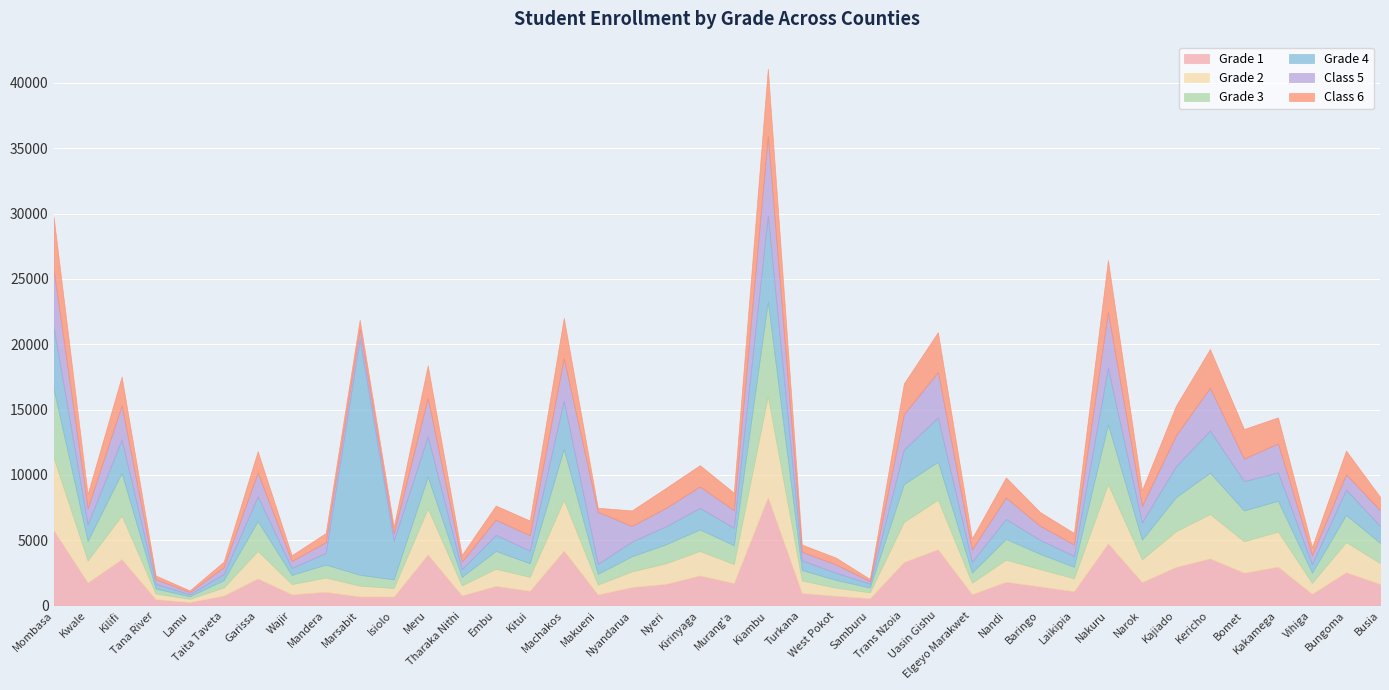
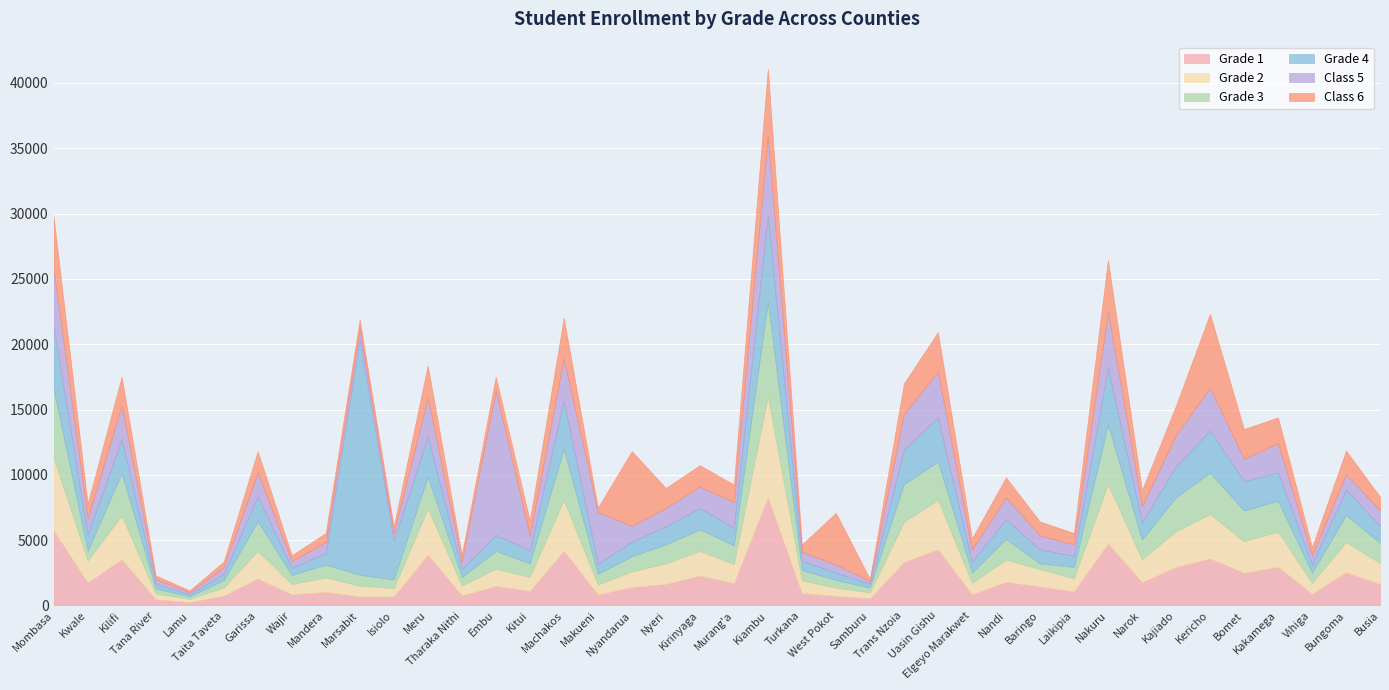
  {
    "Grade 3": {
      "Mombasa": 5300,
-     "Kwale": 1500,
+     "Kwale": 700,
      "Kilifi": 3300,
      "Tana River": 400,
      "Taita Taveta": 600,
      "Garissa": 2300,
      "Wajir": 700,
      "Mandera": 1000,
      "Marsabit": 800,
      "Isiolo": 700,
      "Meru": 2400,
      "Tharaka Nithi": 600,
      "Embu": 1400,
      "Kitui": 1000,
      "Machakos": 3900,
      "Makueni": 800,
      "Nyandarua": 1200,
      "Nyeri": 1400,
      "Kirinyaga": 1600,
      "Murang'a": 1400,
      "Kiambu": 7200,
      "Turkana": 800,
      "West Pokot": 600,
      "Samburu": 400,
      "Trans Nzoia": 2900,
      "Uasin Gishu": 2900,
      "Elgeyo Marakwet": 800,
      "Nandi": 1600,
-     "Baringo": 1200,
+     "Baringo": 400,
      "Laikipia": 900,
      "Nakuru": 4600,
      "Narok": 1500,
      "Kajiado": 2600,
      "Kericho": 3200,
      "Bomet": 2400,
      "Kakamega": 2400,
      "Vihiga": 800,
      "Bungoma": 2100,
      "Busia": 1500
    },
    "Grade 4": {
      "Mombasa": 4700,
      "Kwale": 1300,
      "Kilifi": 2600,
      "Tana River": 400,
      "Taita Taveta": 500,
      "Garissa": 1900,
      "Wajir": 500,
      "Mandera": 900,
      "Marsabit": 18100,
      "Isiolo": 3000,
      "Meru": 3100,
      "Tharaka Nithi": 600,
      "Embu": 1200,
      "Kitui": 1000,
      "Machakos": 3700,
      "Makueni": 800,
      "Nyandarua": 1100,
      "Nyeri": 1400,
      "Kirinyaga": 1600,
      "Murang'a": 1300,
      "Kiambu": 6600,
      "Turkana": 700,
      "West Pokot": 600,
      "Trans Nzoia": 2600,
      "Uasin Gishu": 3400,
      "Elgeyo Marakwet": 800,
      "Nandi": 1500,
      "Baringo": 1100,
      "Laikipia": 800,
      "Nakuru": 4300,
      "Narok": 1300,
      "Kajiado": 2400,
      "Kericho": 3200,
      "Bomet": 2200,
      "Kakamega": 2200,
      "Vihiga": 700,
      "Bungoma": 1900,
      "Busia": 1300
    },
    "Class 5": {
      "Mombasa": 4400,
      "Kwale": 1200,
      "Kilifi": 2600,
      "Tana River": 300,
      "Taita Taveta": 500,
      "Garissa": 1800,
      "Wajir": 500,
      "Mandera": 800,
      "Marsabit": 800,
      "Isiolo": 600,
      "Meru": 2900,
      "Tharaka Nithi": 600,
-     "Embu": 1200,
+     "Embu": 11000,
      "Kitui": 1200,
      "Machakos": 3200,
      "Makueni": 4000,
      "Nyandarua": 1200,
      "Nyeri": 1400,
      "Kirinyaga": 1600,
-     "Murang'a": 1300,
+     "Murang'a": 2000,
      "Kiambu": 6100,
      "Turkana": 700,
      "West Pokot": 600,
      "Trans Nzoia": 2700,
      "Uasin Gishu": 3500,
      "Elgeyo Marakwet": 900,
      "Nandi": 1600,
      "Baringo": 1100,
      "Laikipia": 900,
      "Nakuru": 4300,
      "Narok": 1300,
      "Kajiado": 2400,
      "Kericho": 3300,
      "Bomet": 1700,
      "Kakamega": 2200,
      "Vihiga": 700,
      "Bungoma": 1200,
      "Busia": 1200
    },
    "Class 6": {
      "Mombasa": 4100,
      "Kwale": 1100,
      "Kilifi": 2200,
      "Tana River": 300,
      "Taita Taveta": 400,
      "Garissa": 1600,
      "Wajir": 400,
      "Mandera": 700,
      "Marsabit": 700,
      "Isiolo": 500,
      "Meru": 2500,
      "Tharaka Nithi": 500,
      "Embu": 1100,
      "Kitui": 1100,
      "Machakos": 3100,
      "Makueni": 300,
-     "Nyandarua": 1200,
+     "Nyandarua": 5700,
      "Nyeri": 1500,
      "Kirinyaga": 1600,
      "Murang'a": 1300,
      "Kiambu": 5200,
      "Turkana": 600,
-     "West Pokot": 500,
+     "West Pokot": 4000,
      "Trans Nzoia": 2300,
      "Uasin Gishu": 3100,
      "Elgeyo Marakwet": 800,
      "Nandi": 1500,
      "Baringo": 1100,
      "Laikipia": 900,
      "Nakuru": 4000,
      "Narok": 1200,
      "Kajiado": 2300,
-     "Kericho": 3000,
+     "Kericho": 5700,
      "Bomet": 2300,
      "Kakamega": 2000,
      "Vihiga": 600,
      "Bungoma": 1800,
      "Busia": 1000
    }
  }
